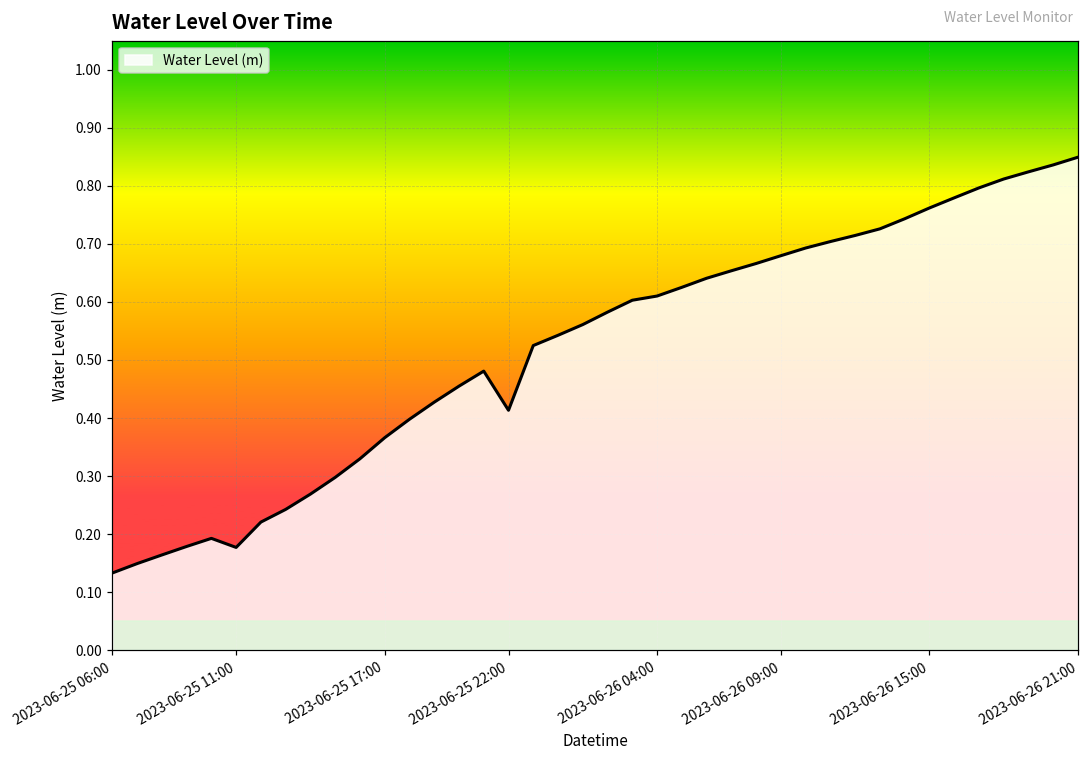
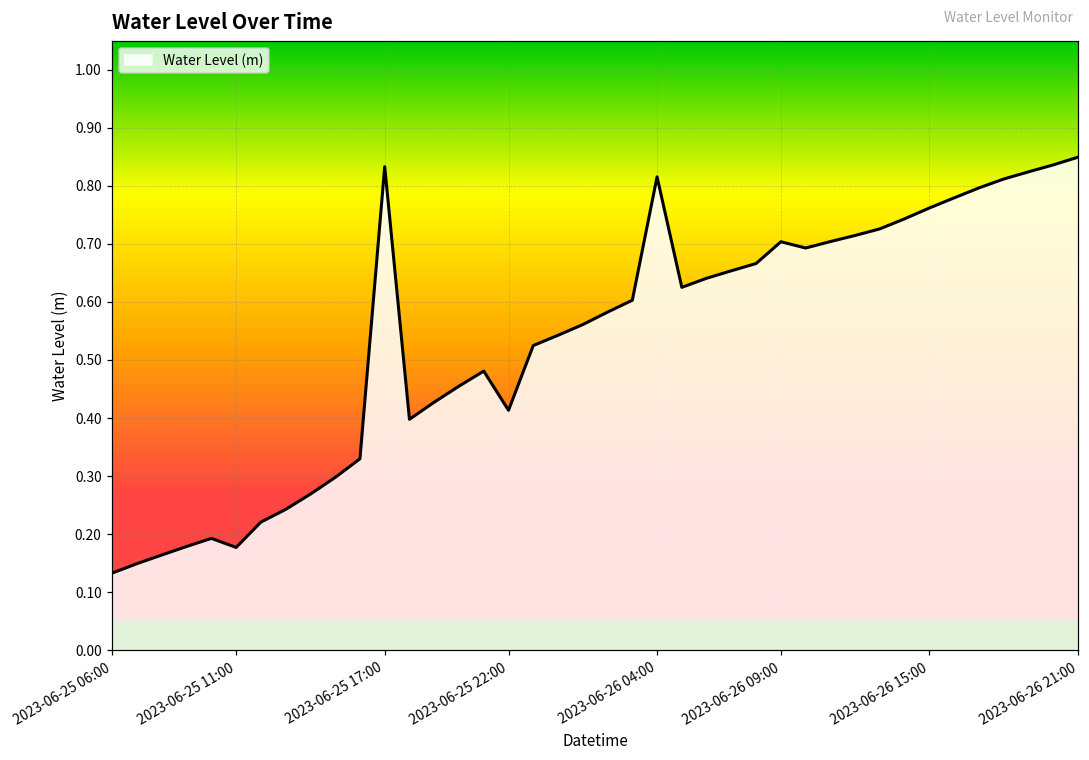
  {
    "2023-06-25 06:00": 0.13,
    "2023-06-25 11:00": 0.18,
-   "2023-06-25 17:00": 0.37,
+   "2023-06-25 17:00": 0.83,
    "2023-06-25 22:00": 0.41,
-   "2023-06-26 04:00": 0.61,
-   "2023-06-26 09:00": 0.68,
+   "2023-06-26 04:00": 0.82,
+   "2023-06-26 09:00": 0.70,
    "2023-06-26 15:00": 0.76,
    "2023-06-26 21:00": 0.85
  }
